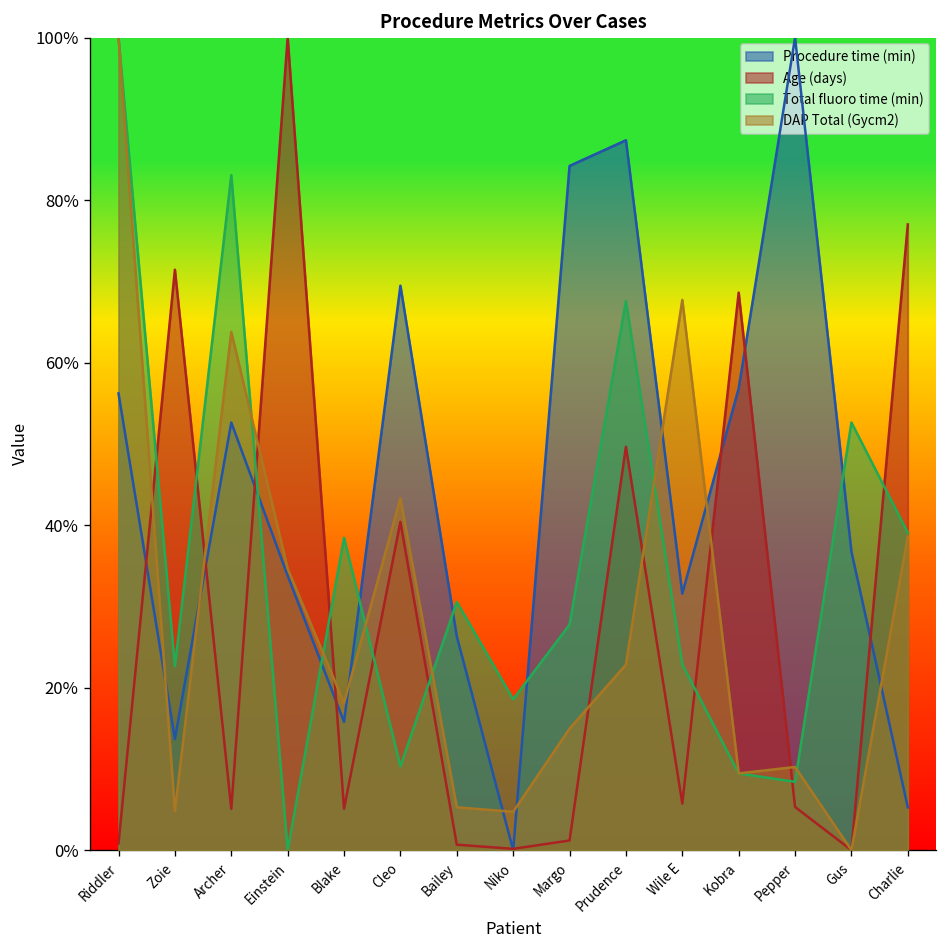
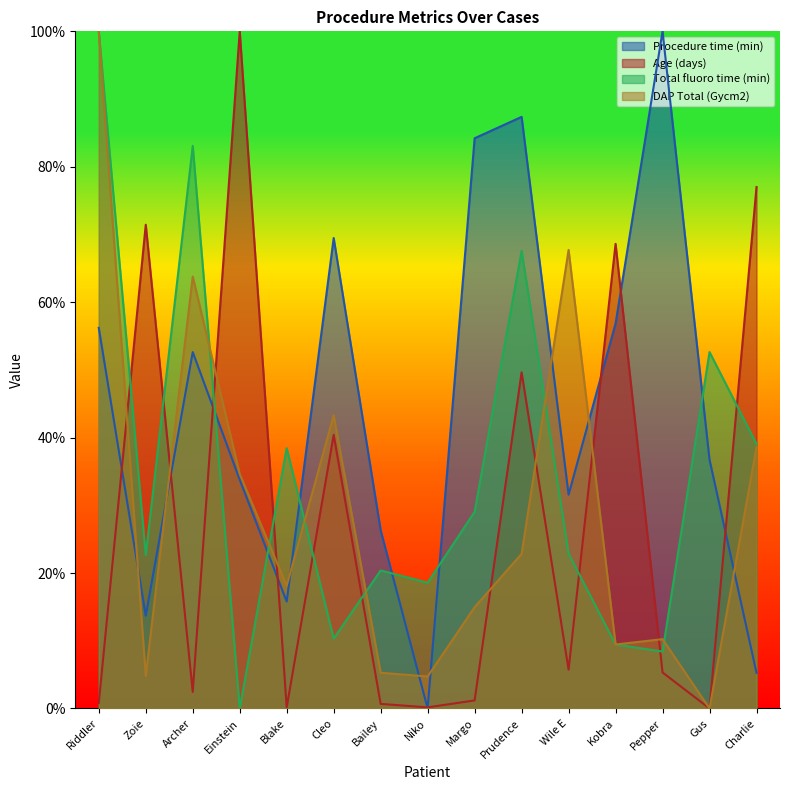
  {
    "Procedure time (min)": {
      "Riddler": "56%",
      "Zoie": "14%",
      "Archer": "53%",
      "Einstein": "34%",
      "Blake": "16%",
      "Cleo": "69%",
      "Bailey": "26%",
      "Margo": "84%",
      "Prudence": "87%",
      "Wile E": "32%",
      "Kobra": "57%",
      "Pepper": "100%",
      "Gus": "37%",
      "Charlie": "5%"
    },
    "Age (days)": {
      "Riddler": "1%",
      "Zoie": "71%",
-     "Archer": "5%",
+     "Archer": "2%",
      "Einstein": "100%",
-     "Blake": "5%",
+     "Blake": "0%",
      "Cleo": "40%",
      "Bailey": "1%",
      "Margo": "1%",
      "Prudence": "50%",
      "Wile E": "6%",
      "Kobra": "69%",
      "Pepper": "5%",
      "Charlie": "77%"
    },
    "Total fluoro time (min)": {
      "Zoie": "23%",
      "Archer": "83%",
      "Einstein": "0%",
      "Blake": "38%",
      "Cleo": "10%",
-     "Bailey": "31%",
+     "Bailey": "20%",
      "Niko": "19%",
-     "Margo": "28%",
+     "Margo": "29%",
      "Prudence": "68%",
      "Wile E": "23%",
      "Pepper": "8%",
      "Gus": "53%",
      "Charlie": "39%"
    },
    "DAP Total (Gycm2)": {
      "Zoie": "5%",
      "Archer": "64%",
      "Einstein": "35%",
      "Blake": "18%",
      "Cleo": "43%",
      "Bailey": "5%",
      "Niko": "5%",
      "Margo": "15%",
      "Prudence": "23%",
      "Wile E": "68%",
      "Pepper": "10%",
      "Charlie": "39%"
    }
  }
